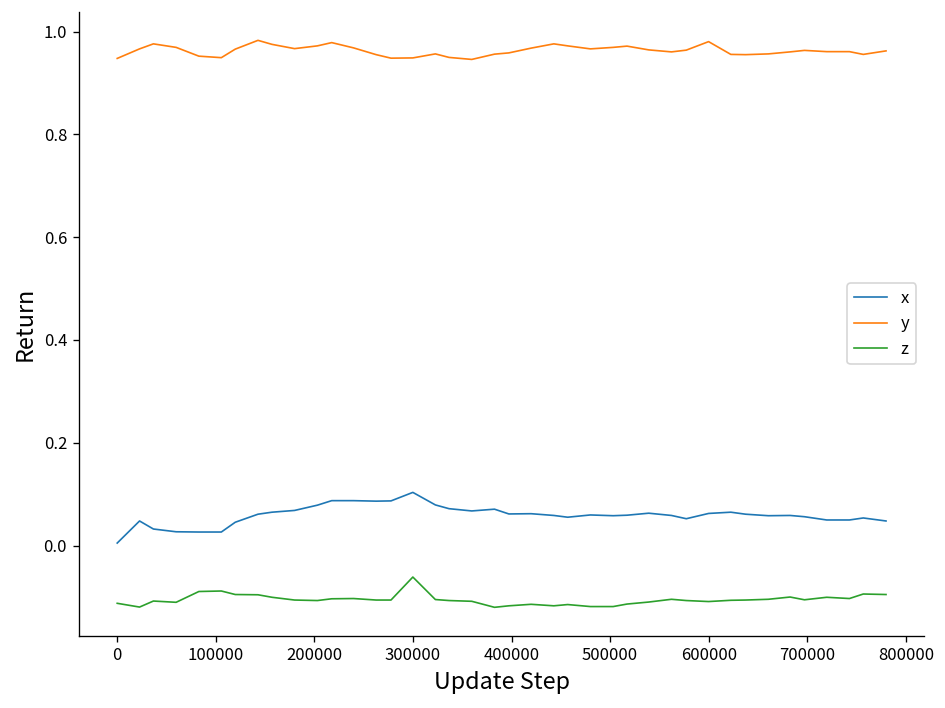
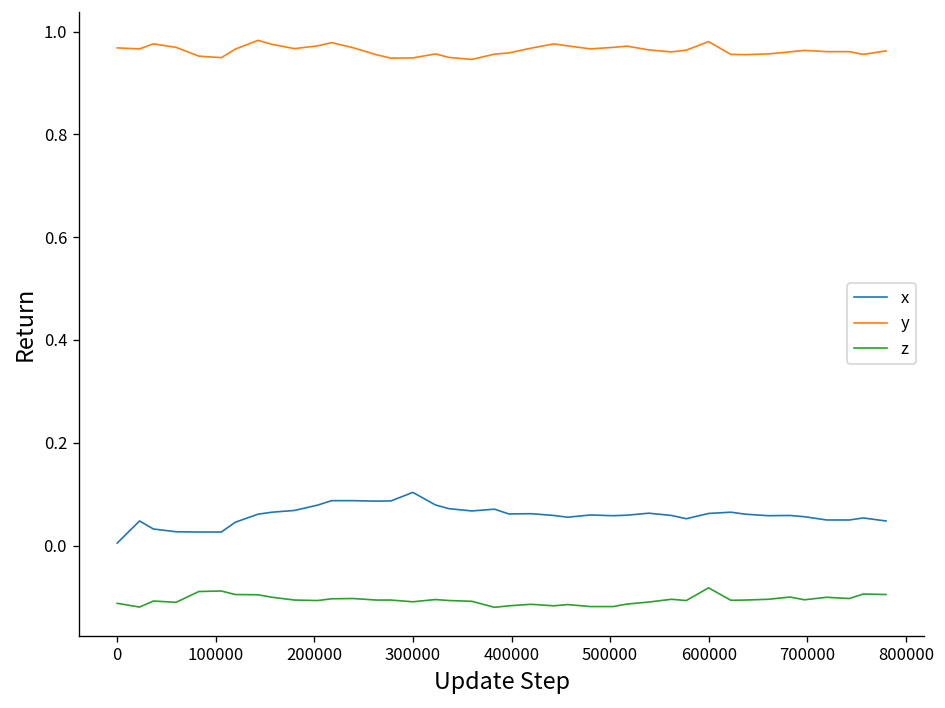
  {
    "x": {
      "0": 0.00,
      "300000": 0.10,
      "600000": 0.06
    },
    "y": {
-     "0": 0.95,
+     "0": 0.97,
      "300000": 0.95,
      "600000": 0.98
    },
    "z": {
      "0": -0.11,
-     "300000": -0.06,
-     "600000": -0.11
+     "300000": -0.11,
+     "600000": -0.08
    }
  }
